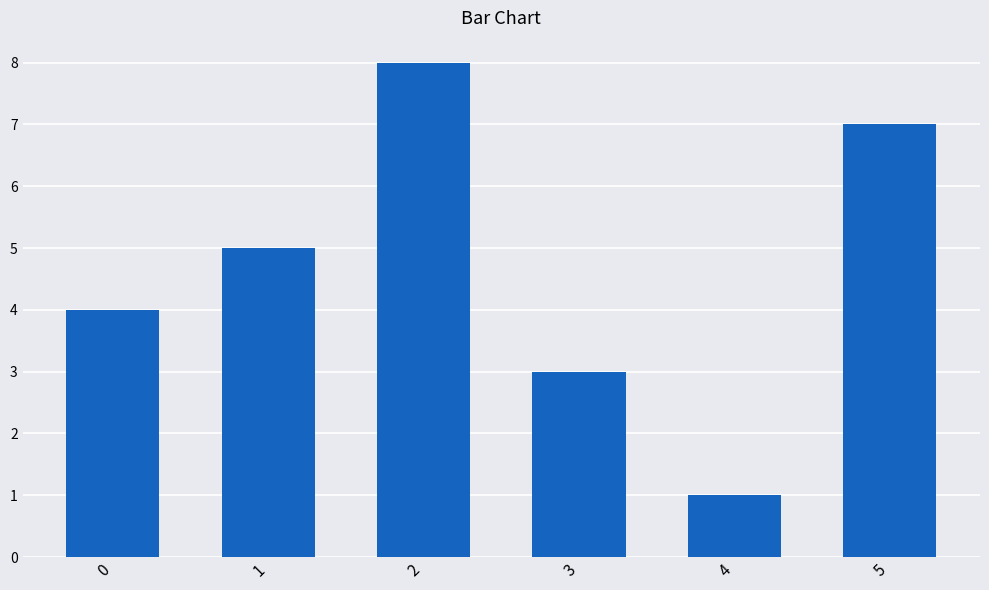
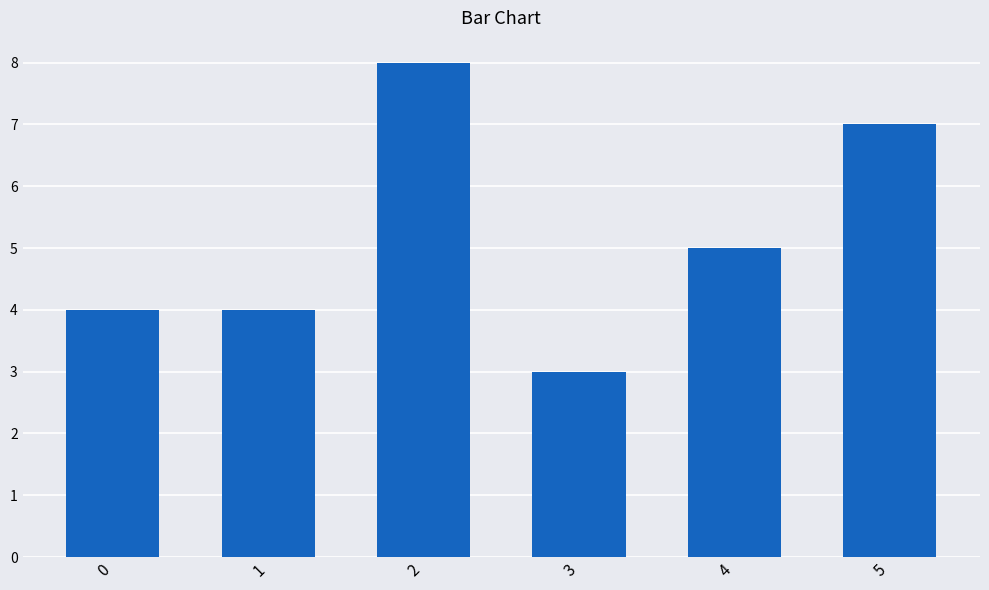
  {
    "0": 4,
-   "1": 5,
+   "1": 4,
    "2": 8,
    "3": 3,
-   "4": 1,
+   "4": 5,
    "5": 7
  }
